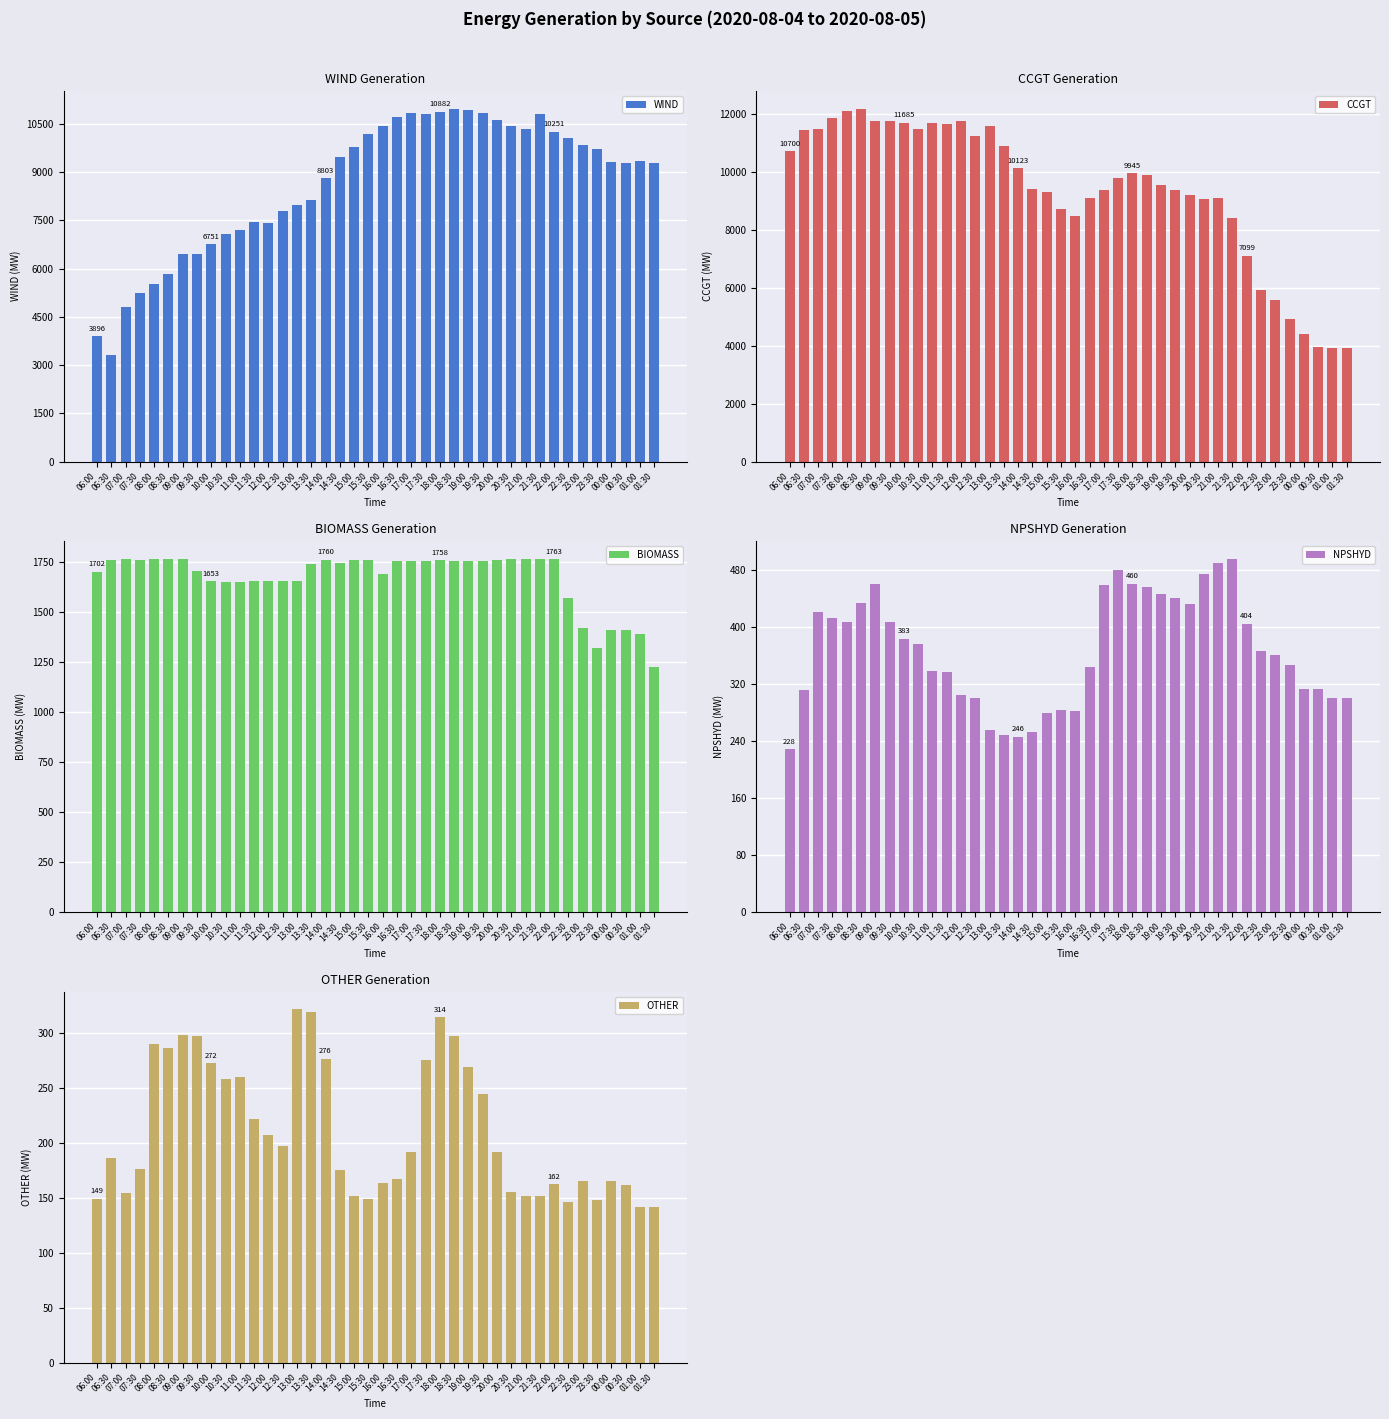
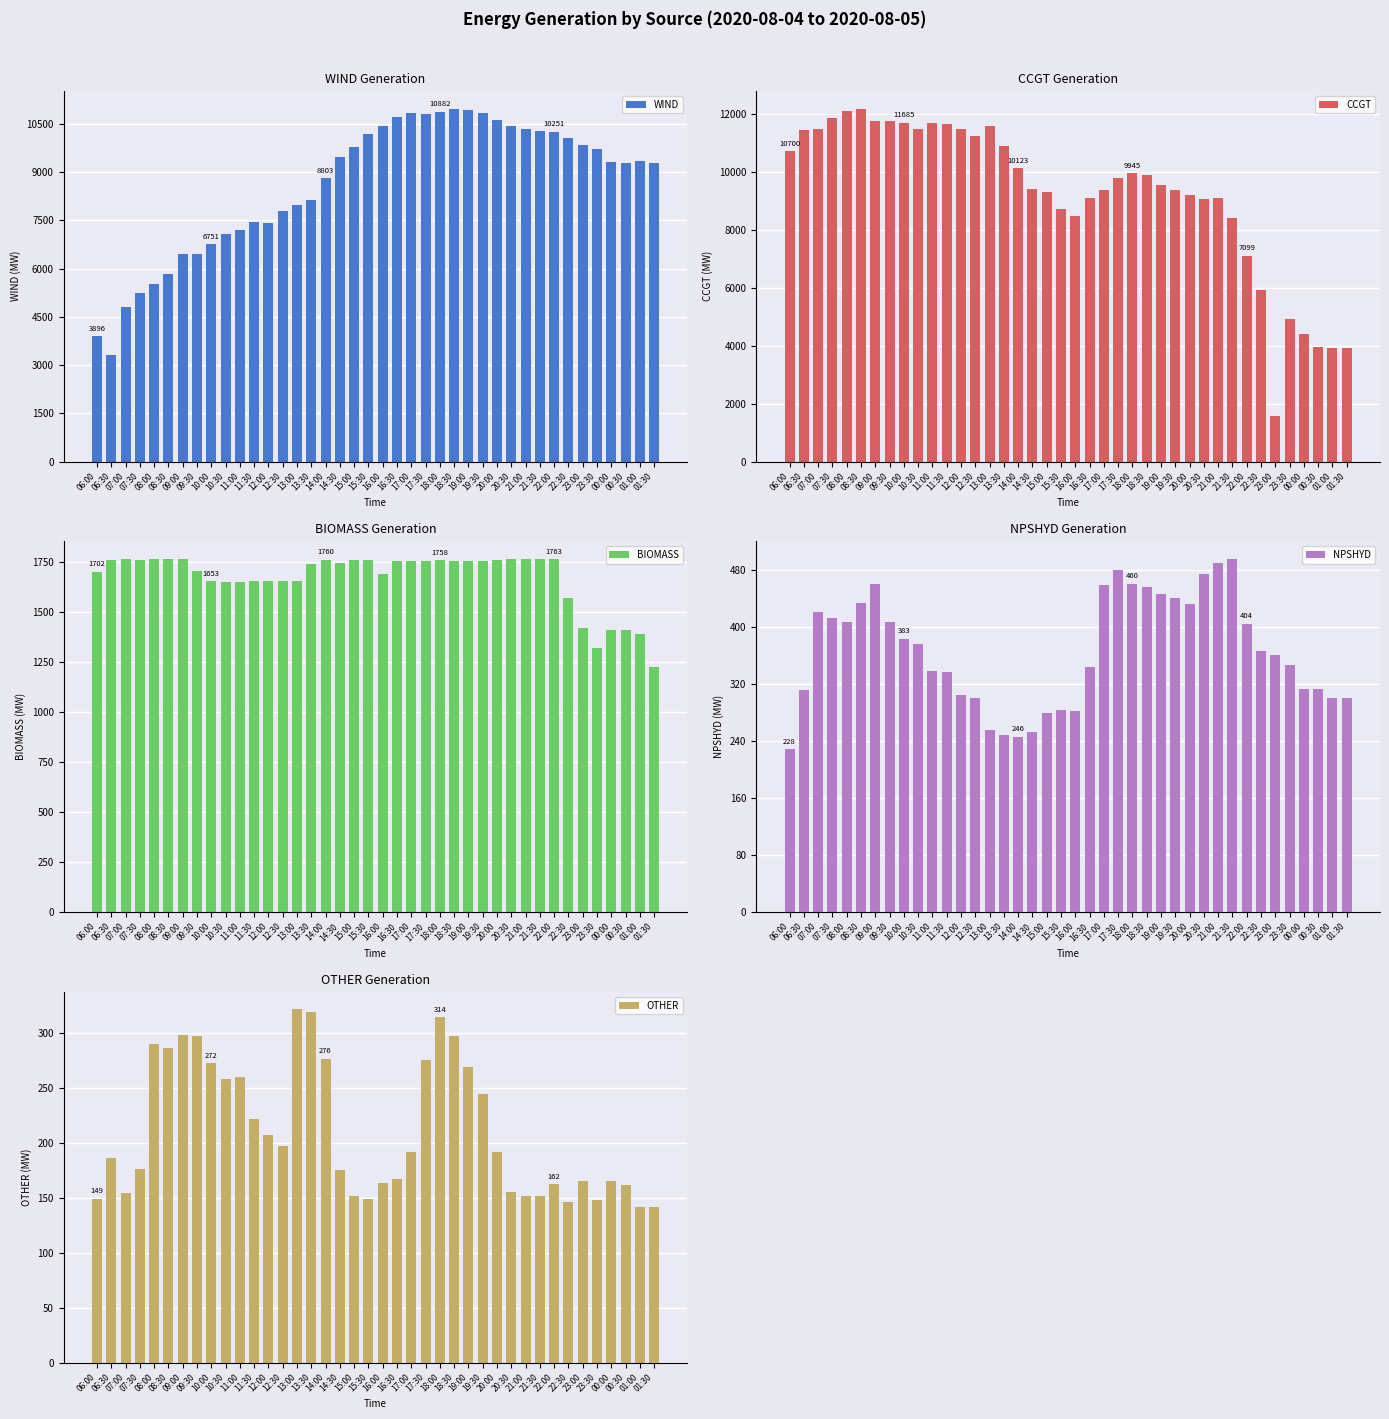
  {
    "WIND Generation": {
      "06:30": 3300,
      "07:00": 4800,
      "07:30": 5200,
      "08:00": 5500,
      "08:30": 5800,
      "09:00": 6400,
      "09:30": 6500,
      "10:30": 7100,
      "11:00": 7200,
      "11:30": 7500,
      "12:00": 7400,
      "12:30": 7800,
      "13:00": 8000,
      "13:30": 8100,
      "14:30": 9500,
      "15:00": 9800,
      "15:30": 10200,
      "16:00": 10400,
      "16:30": 10700,
      "17:00": 10800,
      "17:30": 10800,
      "19:00": 10900,
      "19:30": 10800,
      "20:00": 10600,
      "20:30": 10400,
      "21:00": 10300,
-     "21:30": 10800,
+     "21:30": 10300,
      "22:30": 10100,
      "23:00": 9900,
      "23:30": 9700,
      "00:00": 9300,
      "00:30": 9300,
      "01:00": 9300,
      "01:30": 9300
    },
    "CCGT Generation": {
      "06:30": 11400,
      "07:00": 11500,
      "07:30": 11800,
      "08:00": 12100,
      "08:30": 12200,
      "09:00": 11700,
      "09:30": 11700,
      "10:30": 11500,
      "11:00": 11700,
      "11:30": 11600,
-     "12:00": 11800,
+     "12:00": 11500,
      "12:30": 11200,
      "13:00": 11600,
      "13:30": 10900,
      "14:30": 9400,
      "15:00": 9300,
      "15:30": 8700,
      "16:00": 8500,
      "16:30": 9100,
      "17:00": 9400,
      "17:30": 9800,
      "18:30": 9900,
      "19:00": 9500,
      "19:30": 9400,
      "20:00": 9200,
      "20:30": 9100,
      "21:00": 9100,
      "21:30": 8400,
      "22:30": 5900,
-     "23:00": 5600,
+     "23:00": 1600,
      "23:30": 4900,
      "00:00": 4400,
      "00:30": 4000,
      "01:00": 3900,
      "01:30": 3900
    },
    "BIOMASS Generation": {
      "06:00": 1702,
      "10:00": 1653,
      "14:00": 1760,
      "18:00": 1758,
      "22:00": 1763
    },
    "NPSHYD Generation": {
      "06:00": 228,
      "10:00": 383,
      "14:00": 246,
      "18:00": 460,
      "22:00": 404
    },
    "OTHER Generation": {
      "06:00": 149,
      "10:00": 272,
      "14:00": 276,
      "18:00": 314,
      "22:00": 162
    }
  }
